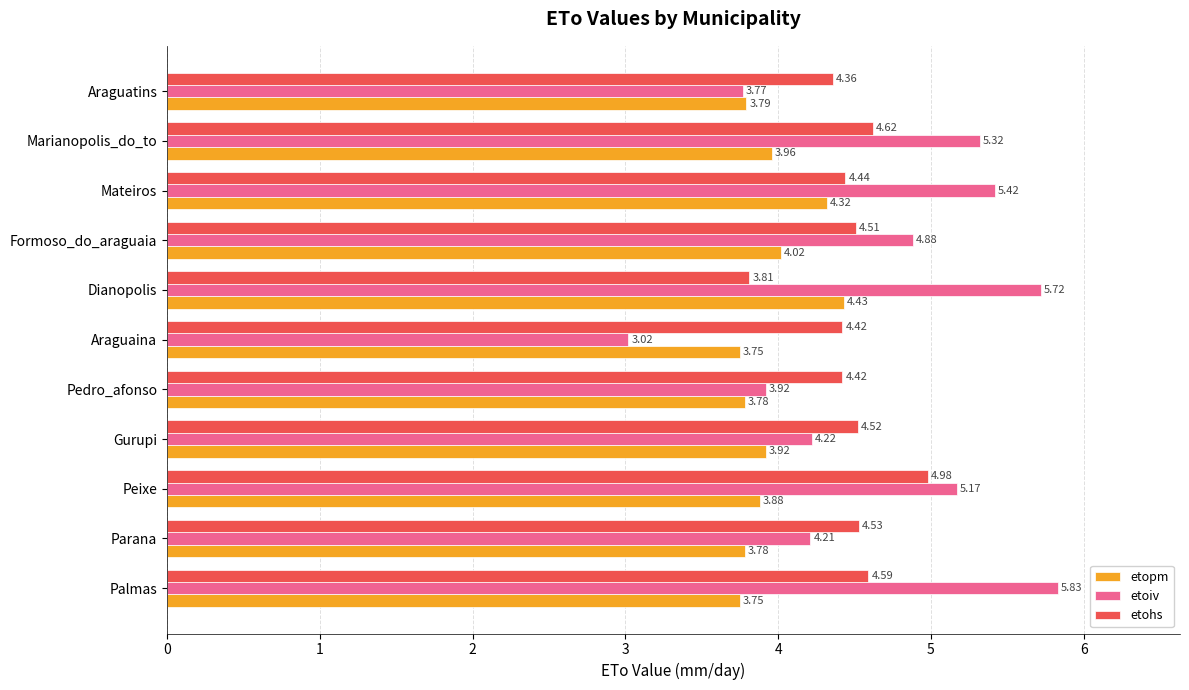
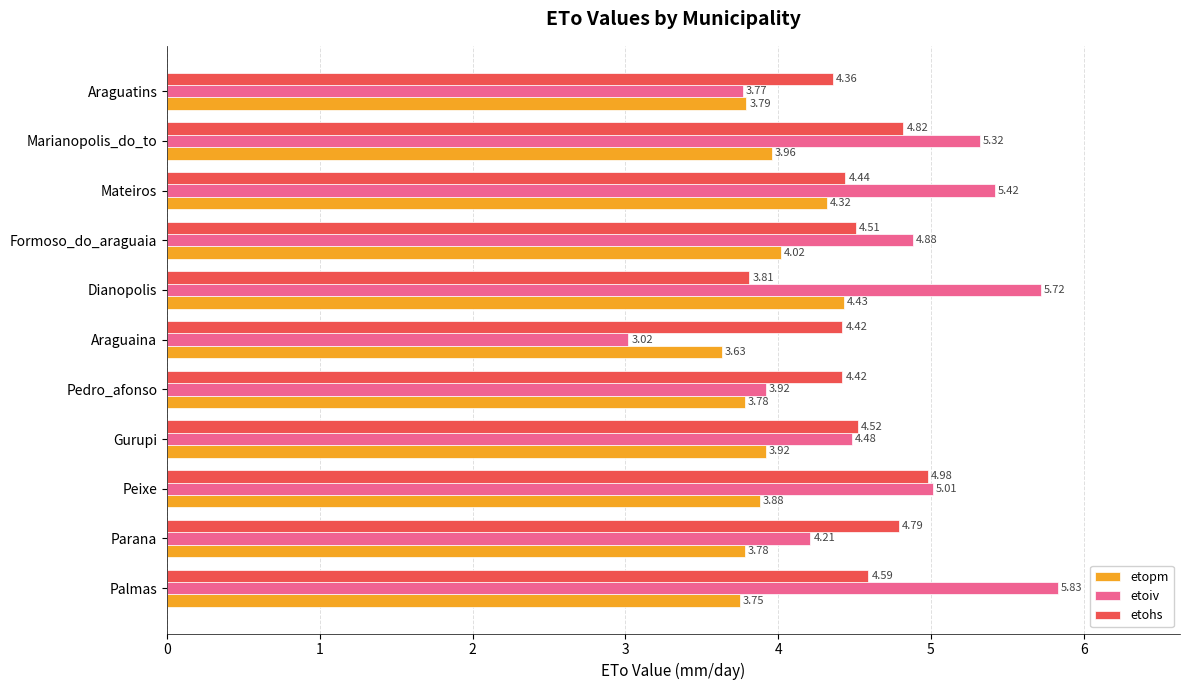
  {
    "etopm": {
      "Araguatins": 3.79,
      "Marianopolis_do_to": 3.96,
      "Mateiros": 4.32,
      "Formoso_do_araguaia": 4.02,
      "Dianopolis": 4.43,
-     "Araguaina": 3.75,
+     "Araguaina": 3.63,
      "Pedro_afonso": 3.78,
      "Gurupi": 3.92,
      "Peixe": 3.88,
      "Parana": 3.78,
      "Palmas": 3.75
    },
    "etoiv": {
      "Araguatins": 3.77,
      "Marianopolis_do_to": 5.32,
      "Mateiros": 5.42,
      "Formoso_do_araguaia": 4.88,
      "Dianopolis": 5.72,
      "Araguaina": 3.02,
      "Pedro_afonso": 3.92,
-     "Gurupi": 4.22,
-     "Peixe": 5.17,
+     "Gurupi": 4.48,
+     "Peixe": 5.01,
      "Parana": 4.21,
      "Palmas": 5.83
    },
    "etohs": {
      "Araguatins": 4.36,
-     "Marianopolis_do_to": 4.62,
+     "Marianopolis_do_to": 4.82,
      "Mateiros": 4.44,
      "Formoso_do_araguaia": 4.51,
      "Dianopolis": 3.81,
      "Araguaina": 4.42,
      "Pedro_afonso": 4.42,
      "Gurupi": 4.52,
      "Peixe": 4.98,
-     "Parana": 4.53,
+     "Parana": 4.79,
      "Palmas": 4.59
    }
  }
